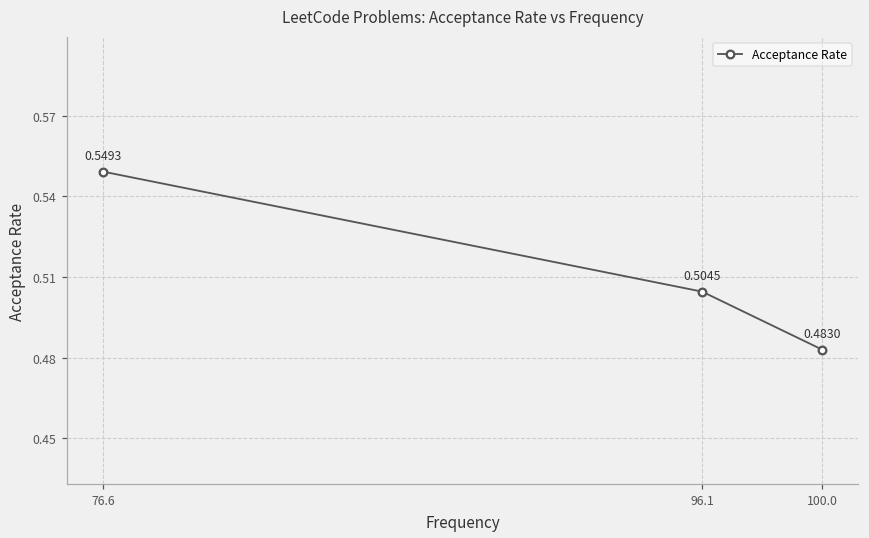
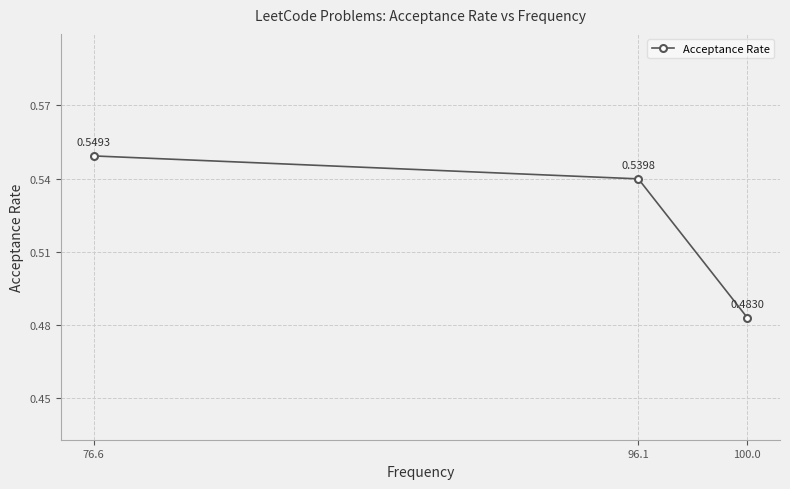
  {
    "76.6": 0.5493,
-   "96.1": 0.5045,
+   "96.1": 0.5398,
    "100.0": 0.4830
  }
